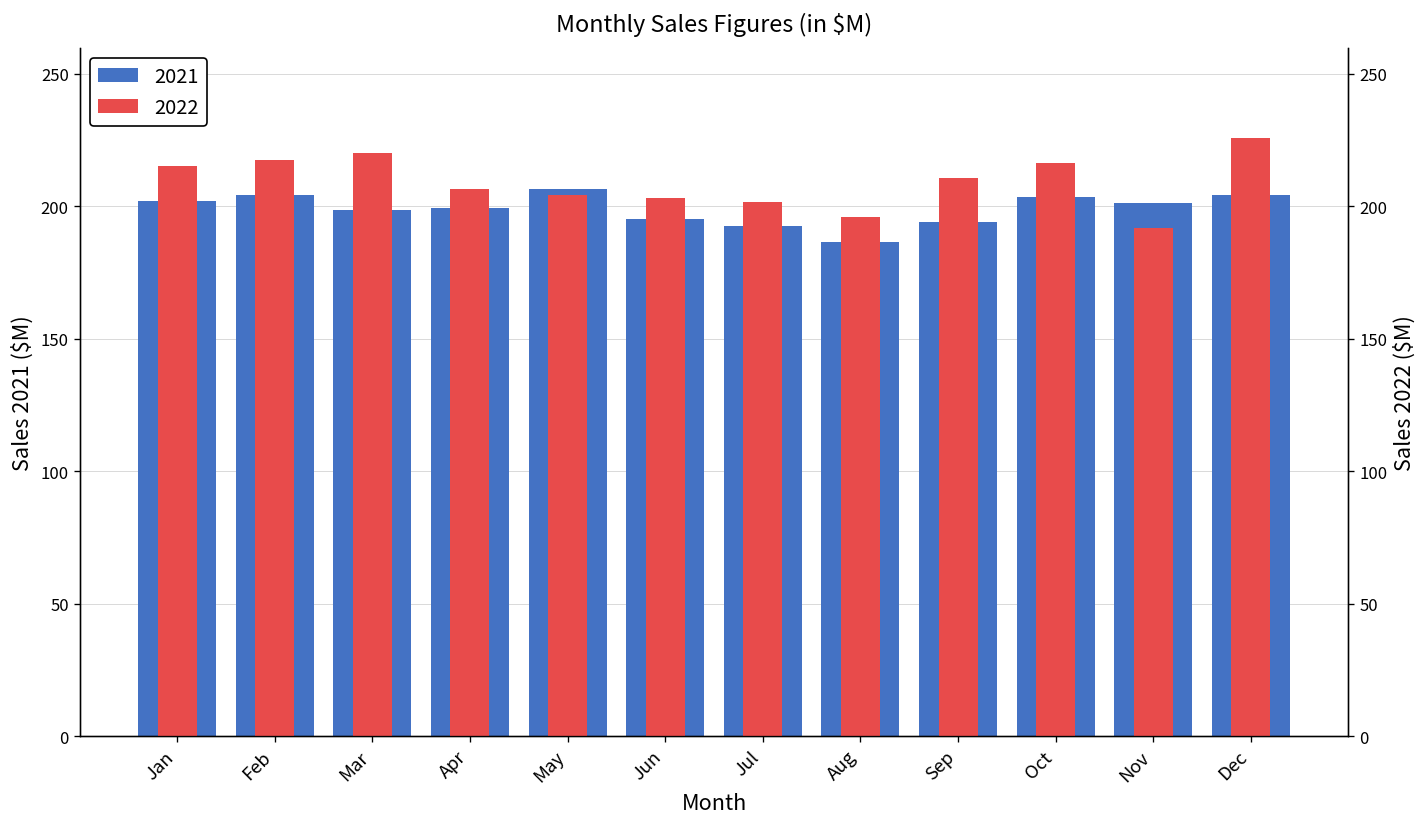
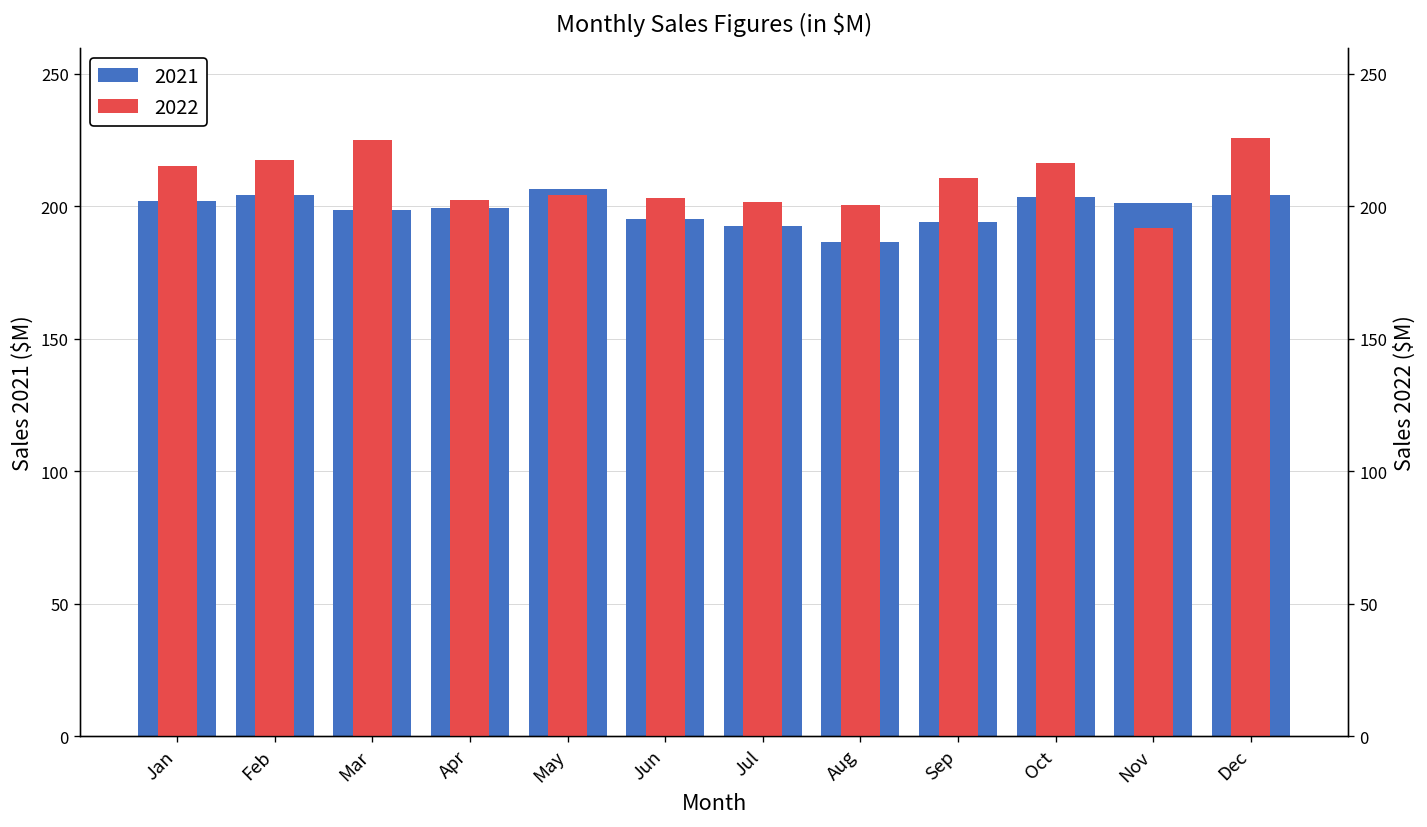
  {
    "2021": {
      "Jan": 202,
      "Feb": 204,
      "Mar": 199,
      "Apr": 199,
      "May": 206,
      "Jun": 195,
      "Jul": 192,
      "Aug": 186,
      "Sep": 194,
      "Oct": 204,
      "Nov": 201,
      "Dec": 204
    },
    "2022": {
      "Jan": 215,
      "Feb": 218,
-     "Mar": 220,
-     "Apr": 206,
+     "Mar": 225,
+     "Apr": 203,
      "May": 204,
      "Jun": 203,
      "Jul": 202,
-     "Aug": 196,
+     "Aug": 201,
      "Sep": 211,
      "Oct": 216,
      "Nov": 192,
      "Dec": 226
    }
  }
